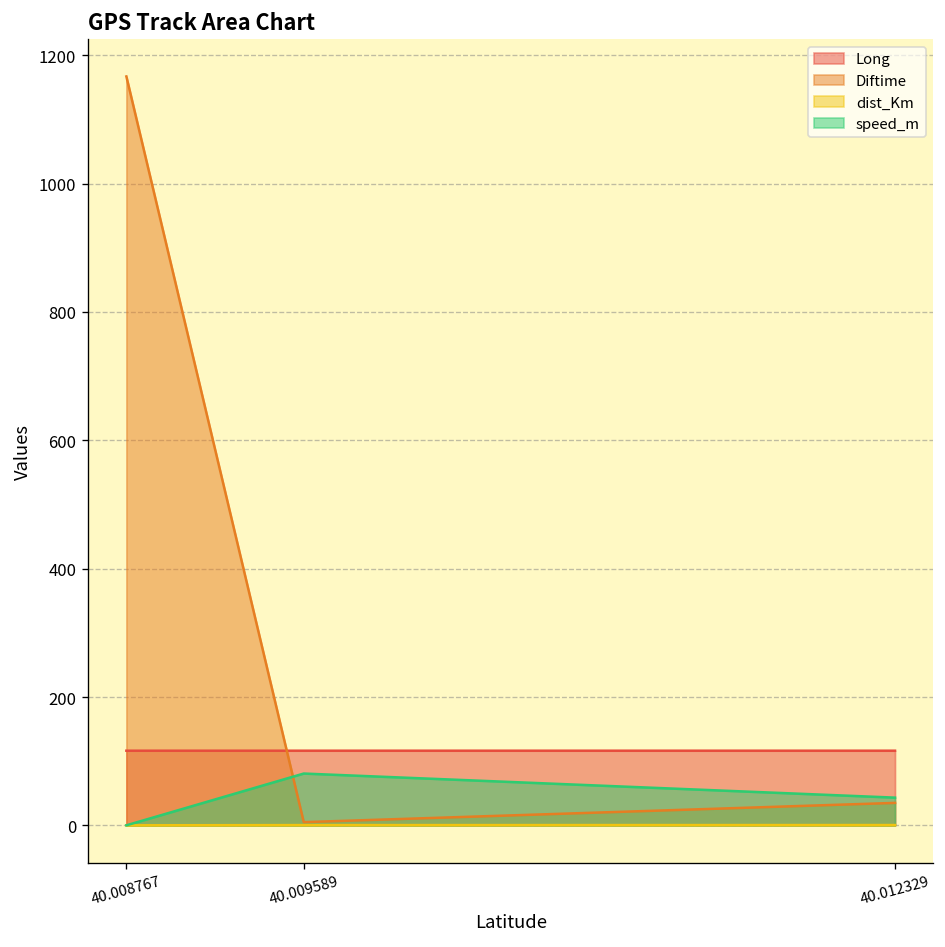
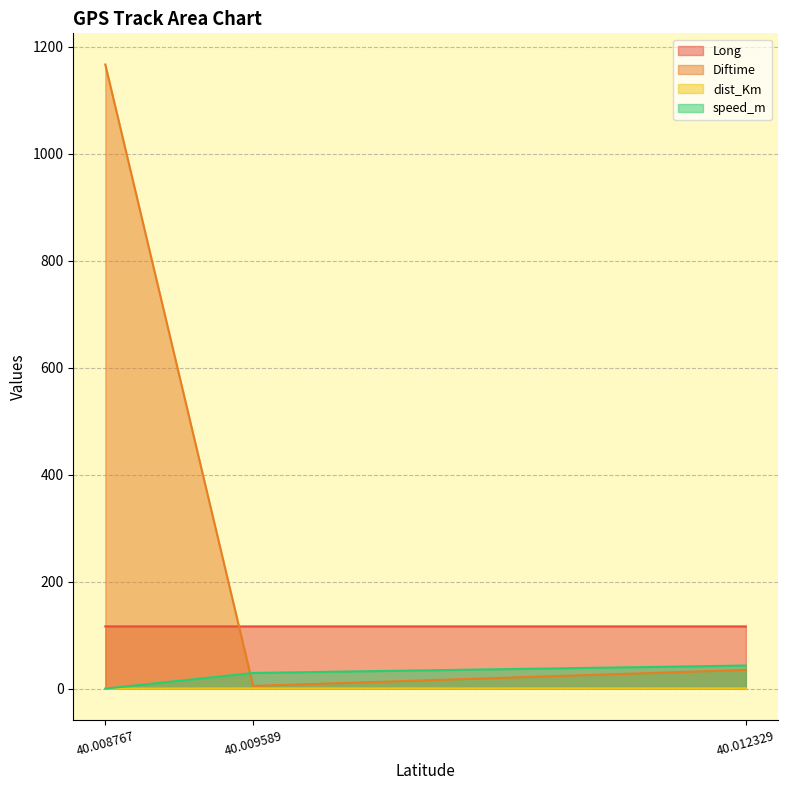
  {
    "speed_m": {
-     "40.009589": 80,
+     "40.009589": 30,
      "40.012329": 40
    }
  }
